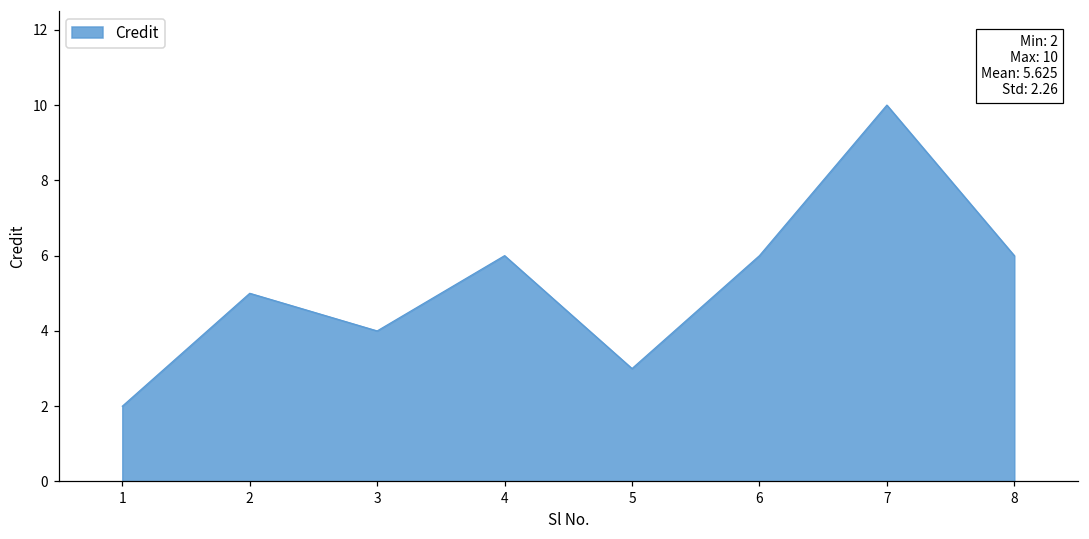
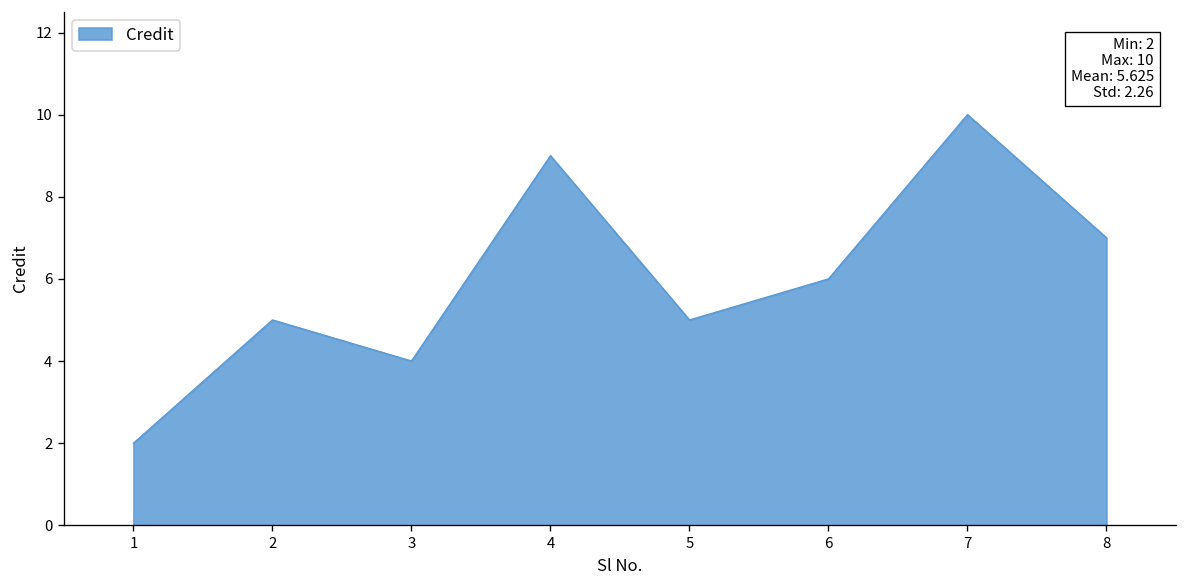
  {
    "1": 2,
    "2": 5,
    "3": 4,
-   "4": 6,
-   "5": 3,
+   "4": 9,
+   "5": 5,
    "6": 6,
    "7": 10,
-   "8": 6
+   "8": 7
  }
